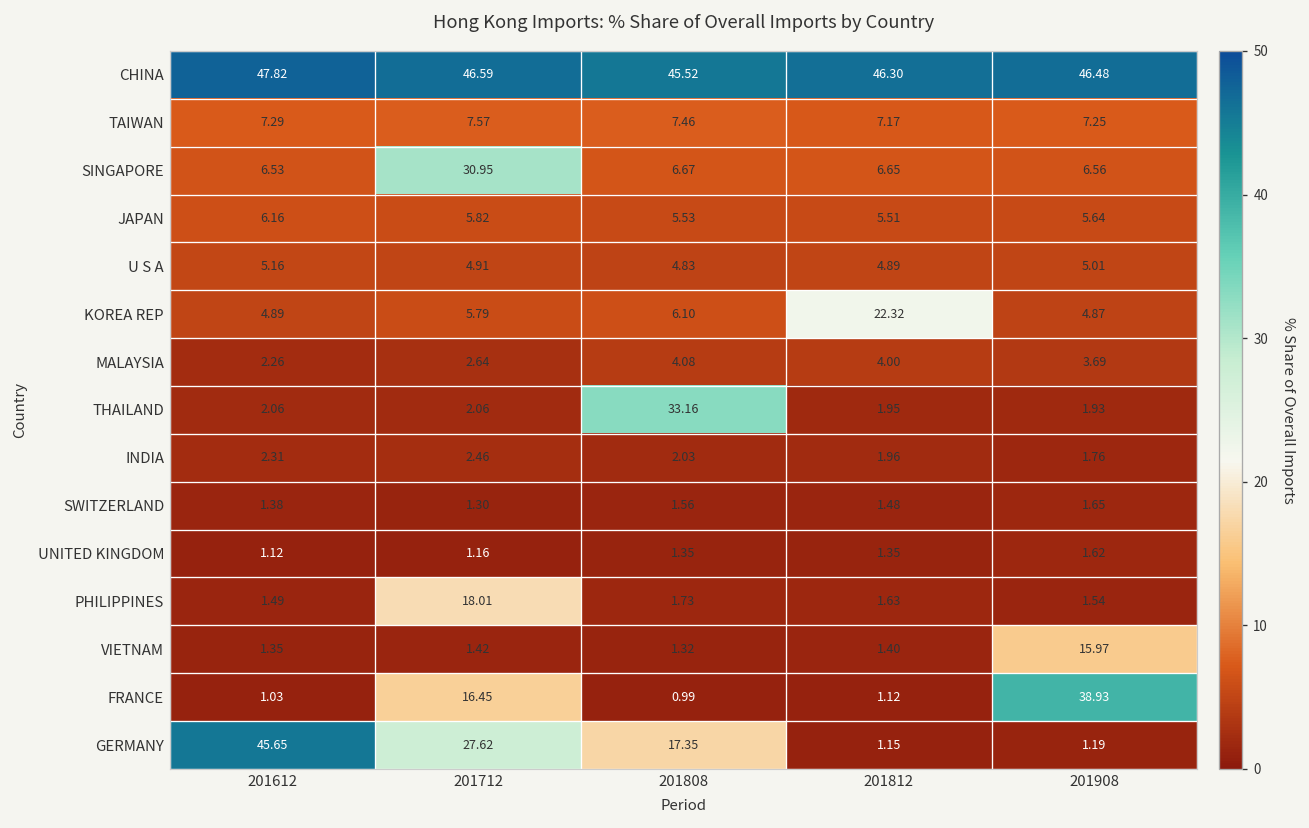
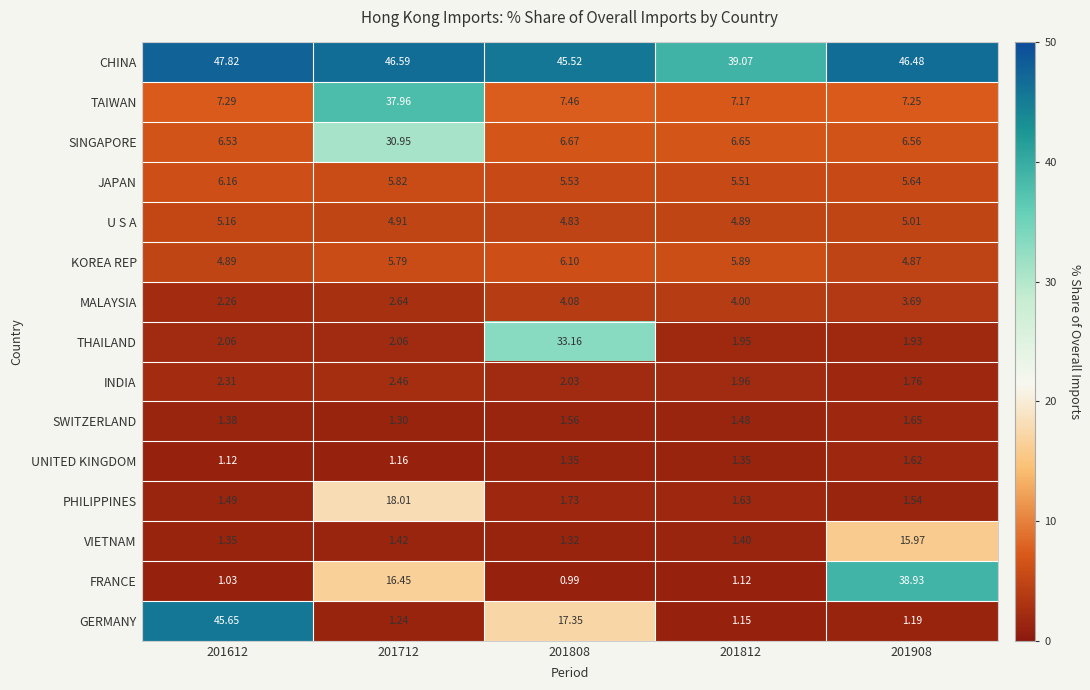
  {
    "CHINA": {
      "201612": 47.82,
      "201712": 46.59,
      "201808": 45.52,
-     "201812": 46.30,
+     "201812": 39.07,
      "201908": 46.48
    },
    "TAIWAN": {
      "201612": 7.29,
-     "201712": 7.57,
+     "201712": 37.96,
      "201808": 7.46,
      "201812": 7.17,
      "201908": 7.25
    },
    "SINGAPORE": {
      "201612": 6.53,
      "201712": 30.95,
      "201808": 6.67,
      "201812": 6.65,
      "201908": 6.56
    },
    "JAPAN": {
      "201612": 6.16,
      "201712": 5.82,
      "201808": 5.53,
      "201812": 5.51,
      "201908": 5.64
    },
    "U S A": {
      "201612": 5.16,
      "201712": 4.91,
      "201808": 4.83,
      "201812": 4.89,
      "201908": 5.01
    },
    "KOREA REP": {
      "201612": 4.89,
      "201712": 5.79,
      "201808": 6.10,
-     "201812": 22.32,
+     "201812": 5.89,
      "201908": 4.87
    },
    "MALAYSIA": {
      "201612": 2.26,
      "201712": 2.64,
      "201808": 4.08,
      "201812": 4.00,
      "201908": 3.69
    },
    "THAILAND": {
      "201612": 2.06,
      "201712": 2.06,
      "201808": 33.16,
      "201812": 1.95,
      "201908": 1.93
    },
    "INDIA": {
      "201612": 2.31,
      "201712": 2.46,
      "201808": 2.03,
      "201812": 1.96,
      "201908": 1.76
    },
    "SWITZERLAND": {
      "201612": 1.38,
      "201712": 1.30,
      "201808": 1.56,
      "201812": 1.48,
      "201908": 1.65
    },
    "UNITED KINGDOM": {
      "201612": 1.12,
      "201712": 1.16,
      "201808": 1.35,
      "201812": 1.35,
      "201908": 1.62
    },
    "PHILIPPINES": {
      "201612": 1.49,
      "201712": 18.01,
      "201808": 1.73,
      "201812": 1.63,
      "201908": 1.54
    },
    "VIETNAM": {
      "201612": 1.35,
      "201712": 1.42,
      "201808": 1.32,
      "201812": 1.40,
      "201908": 15.97
    },
    "FRANCE": {
      "201612": 1.03,
      "201712": 16.45,
      "201808": 0.99,
      "201812": 1.12,
      "201908": 38.93
    },
    "GERMANY": {
      "201612": 45.65,
-     "201712": 27.62,
+     "201712": 1.24,
      "201808": 17.35,
      "201812": 1.15,
      "201908": 1.19
    }
  }
